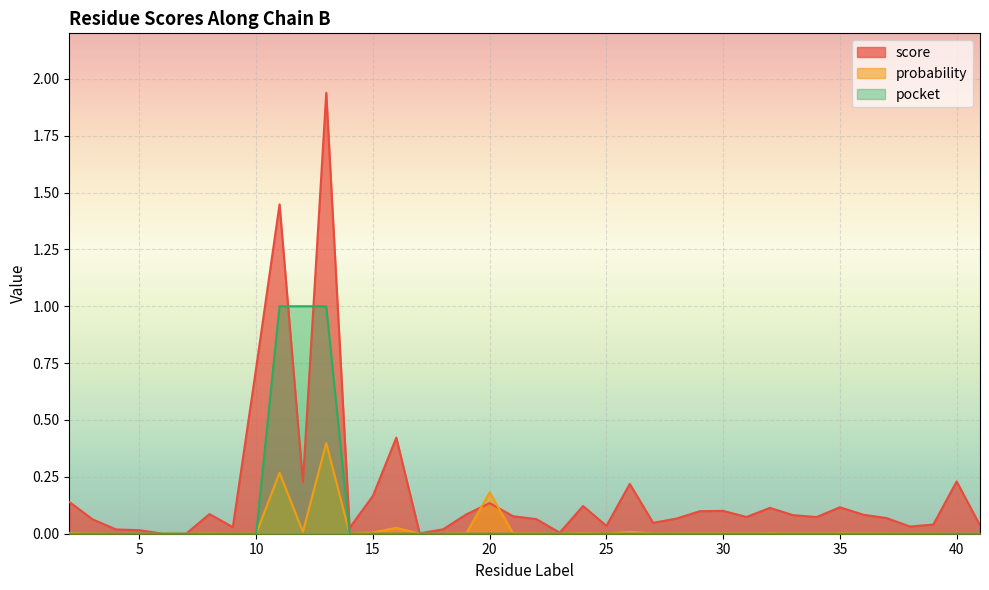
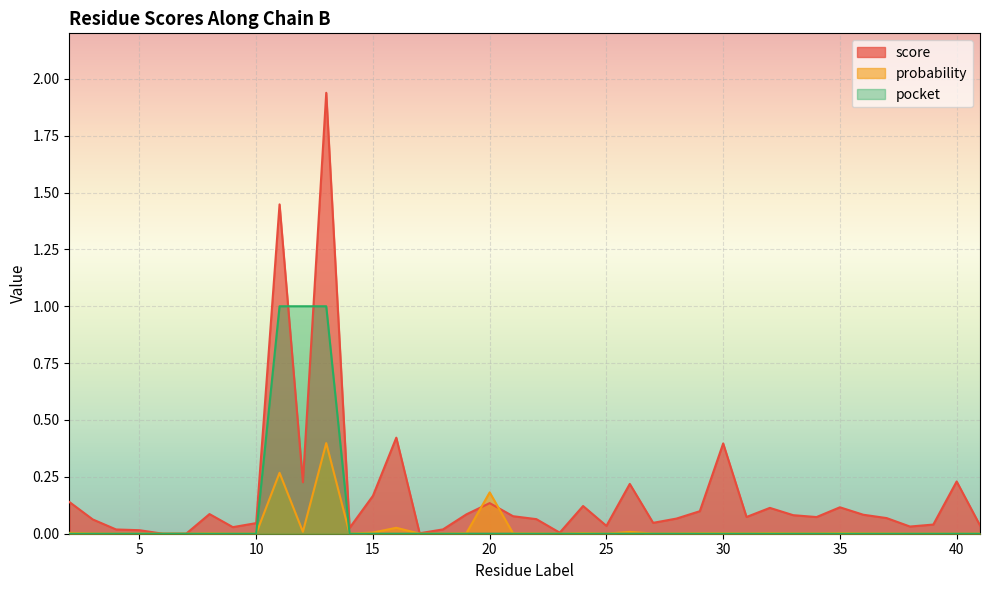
  {
    "score": {
      "5": 0.02,
-     "10": 0.73,
+     "10": 0.05,
      "15": 0.17,
      "20": 0.13,
      "25": 0.03,
-     "30": 0.10,
+     "30": 0.40,
      "35": 0.12,
      "40": 0.23
    },
    "probability": {
      "20": 0.18
    },
    "pocket": {
      "20": 0.00
    }
  }
